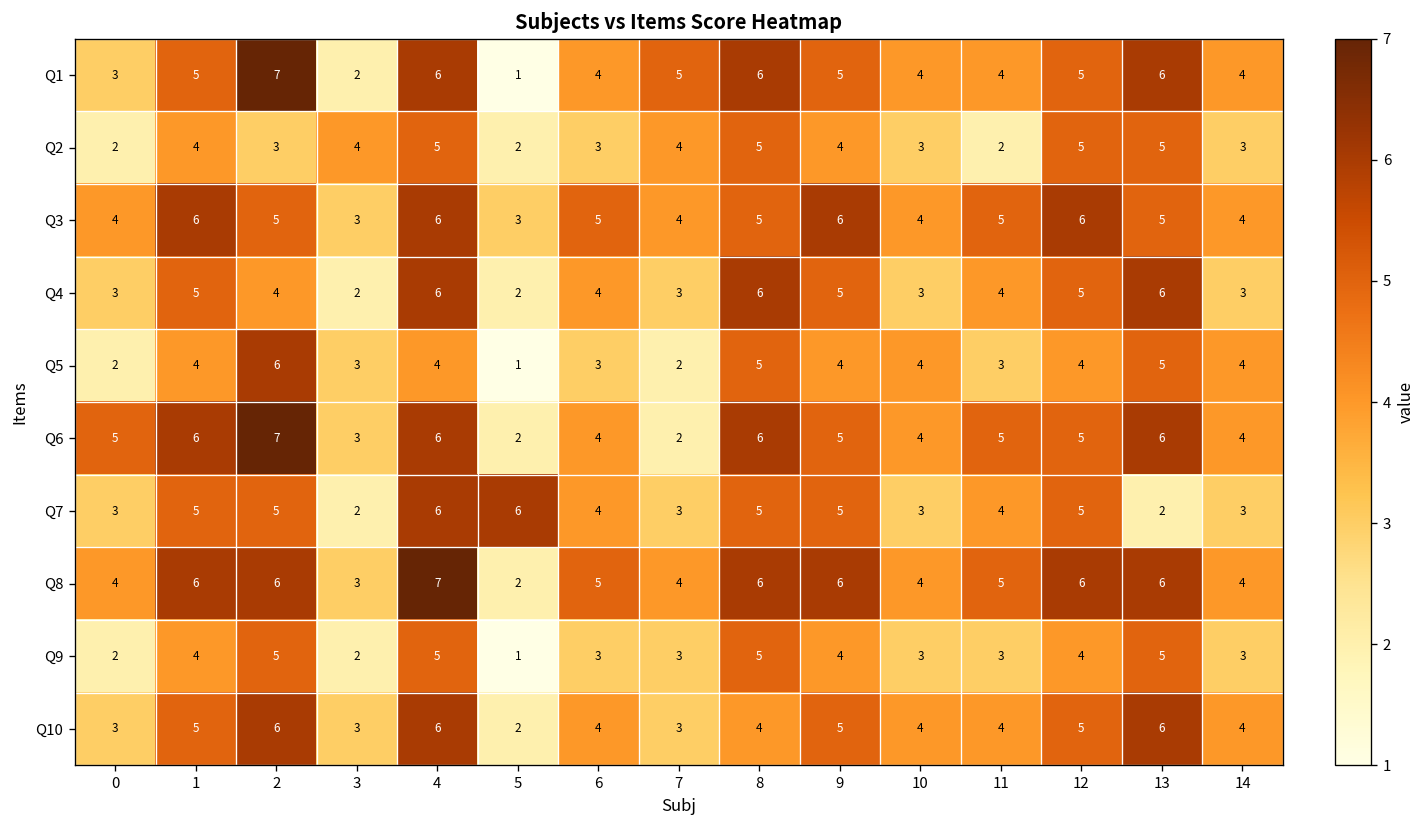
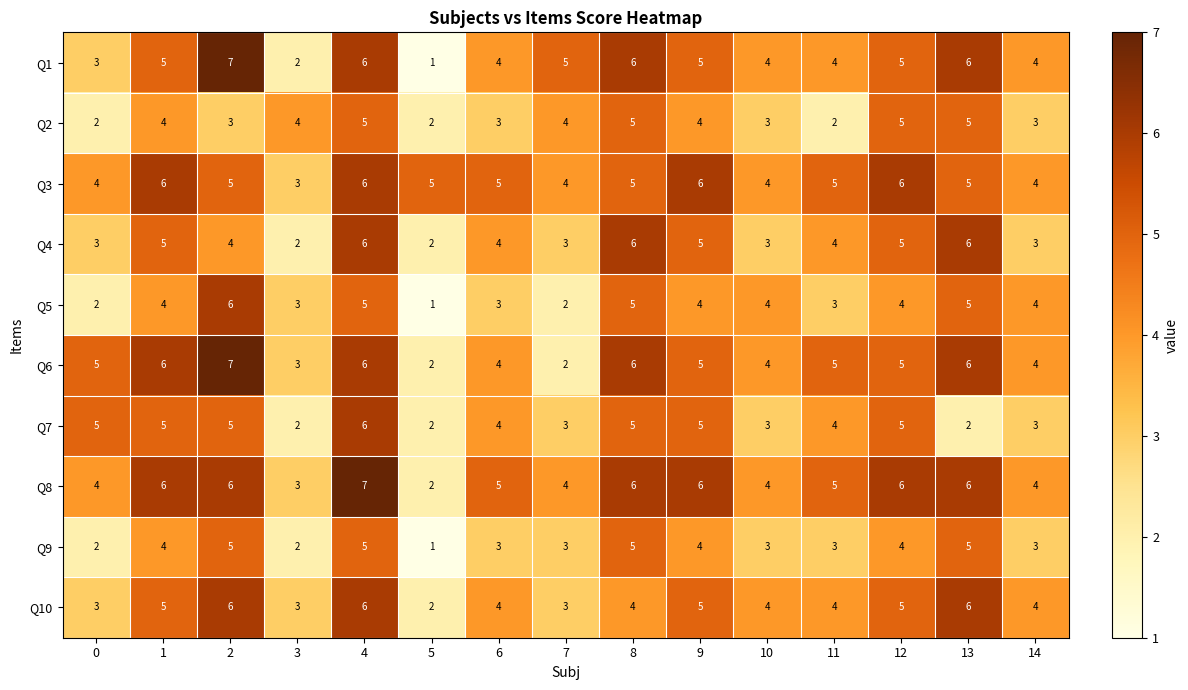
  {
    "Q1": {
      "0": 3,
      "1": 5,
      "2": 7,
      "3": 2,
      "4": 6,
      "5": 1,
      "6": 4,
      "7": 5,
      "8": 6,
      "9": 5,
      "10": 4,
      "11": 4,
      "12": 5,
      "13": 6,
      "14": 4
    },
    "Q2": {
      "0": 2,
      "1": 4,
      "2": 3,
      "3": 4,
      "4": 5,
      "5": 2,
      "6": 3,
      "7": 4,
      "8": 5,
      "9": 4,
      "10": 3,
      "11": 2,
      "12": 5,
      "13": 5,
      "14": 3
    },
    "Q3": {
      "0": 4,
      "1": 6,
      "2": 5,
      "3": 3,
      "4": 6,
-     "5": 3,
+     "5": 5,
      "6": 5,
      "7": 4,
      "8": 5,
      "9": 6,
      "10": 4,
      "11": 5,
      "12": 6,
      "13": 5,
      "14": 4
    },
    "Q4": {
      "0": 3,
      "1": 5,
      "2": 4,
      "3": 2,
      "4": 6,
      "5": 2,
      "6": 4,
      "7": 3,
      "8": 6,
      "9": 5,
      "10": 3,
      "11": 4,
      "12": 5,
      "13": 6,
      "14": 3
    },
    "Q5": {
      "0": 2,
      "1": 4,
      "2": 6,
      "3": 3,
-     "4": 4,
+     "4": 5,
      "5": 1,
      "6": 3,
      "7": 2,
      "8": 5,
      "9": 4,
      "10": 4,
      "11": 3,
      "12": 4,
      "13": 5,
      "14": 4
    },
    "Q6": {
      "0": 5,
      "1": 6,
      "2": 7,
      "3": 3,
      "4": 6,
      "5": 2,
      "6": 4,
      "7": 2,
      "8": 6,
      "9": 5,
      "10": 4,
      "11": 5,
      "12": 5,
      "13": 6,
      "14": 4
    },
    "Q7": {
-     "0": 3,
+     "0": 5,
      "1": 5,
      "2": 5,
      "3": 2,
      "4": 6,
-     "5": 6,
+     "5": 2,
      "6": 4,
      "7": 3,
      "8": 5,
      "9": 5,
      "10": 3,
      "11": 4,
      "12": 5,
      "13": 2,
      "14": 3
    },
    "Q8": {
      "0": 4,
      "1": 6,
      "2": 6,
      "3": 3,
      "4": 7,
      "5": 2,
      "6": 5,
      "7": 4,
      "8": 6,
      "9": 6,
      "10": 4,
      "11": 5,
      "12": 6,
      "13": 6,
      "14": 4
    },
    "Q9": {
      "0": 2,
      "1": 4,
      "2": 5,
      "3": 2,
      "4": 5,
      "5": 1,
      "6": 3,
      "7": 3,
      "8": 5,
      "9": 4,
      "10": 3,
      "11": 3,
      "12": 4,
      "13": 5,
      "14": 3
    },
    "Q10": {
      "0": 3,
      "1": 5,
      "2": 6,
      "3": 3,
      "4": 6,
      "5": 2,
      "6": 4,
      "7": 3,
      "8": 4,
      "9": 5,
      "10": 4,
      "11": 4,
      "12": 5,
      "13": 6,
      "14": 4
    }
  }
